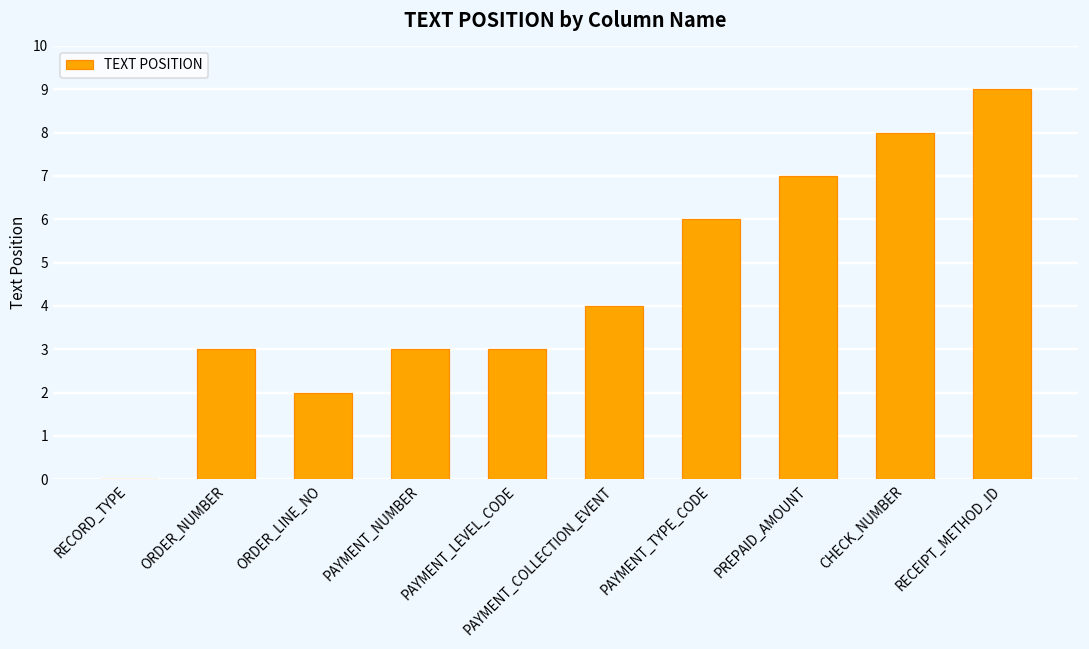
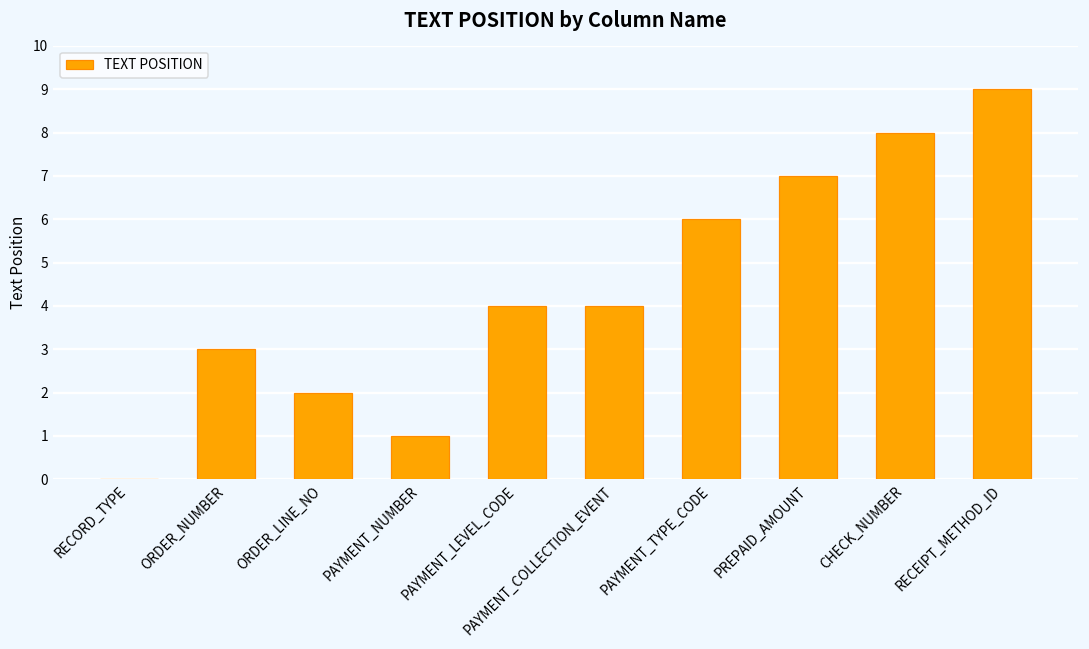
  {
    "RECORD_TYPE": 0,
    "ORDER_NUMBER": 3,
    "ORDER_LINE_NO": 2,
-   "PAYMENT_NUMBER": 3,
-   "PAYMENT_LEVEL_CODE": 3,
+   "PAYMENT_NUMBER": 1,
+   "PAYMENT_LEVEL_CODE": 4,
    "PAYMENT_COLLECTION_EVENT": 4,
    "PAYMENT_TYPE_CODE": 6,
    "PREPAID_AMOUNT": 7,
    "CHECK_NUMBER": 8,
    "RECEIPT_METHOD_ID": 9
  }
